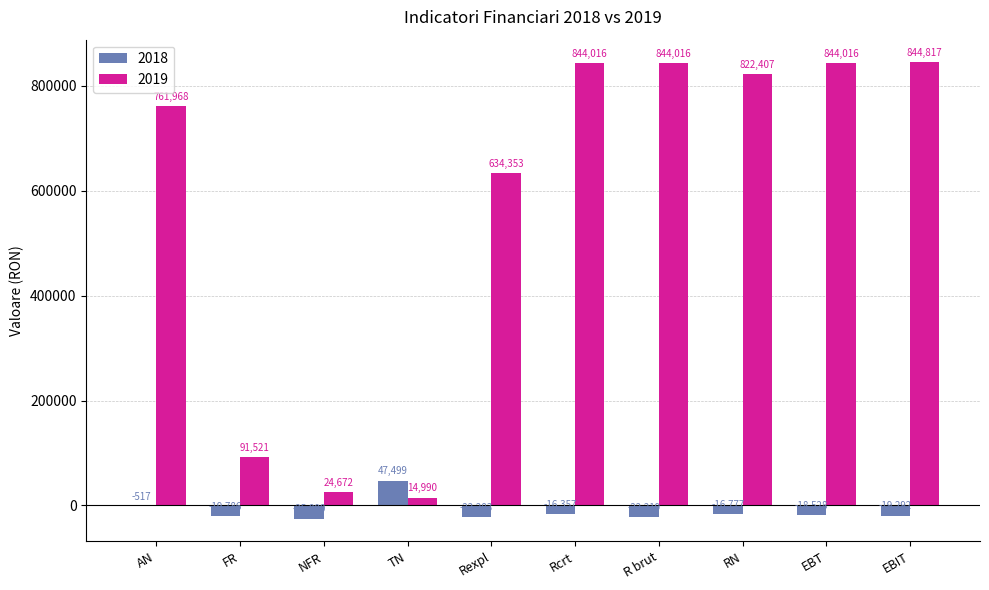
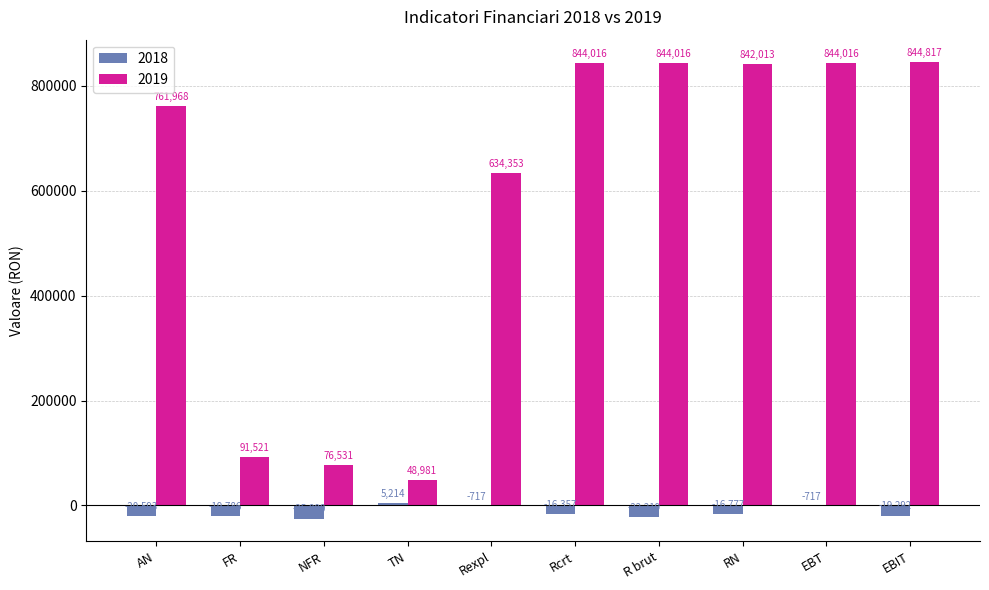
  {
    "2018": {
-     "AN": "0",
+     "AN": "-20000",
      "FR": "-19,786",
-     "TN": "47,499",
-     "Rexpl": "-20000",
+     "TN": "5,214",
+     "Rexpl": "0",
      "Rcrt": "-16,357",
      "RN": "-16,777",
-     "EBT": "-18,528"
+     "EBT": "-717"
    },
    "2019": {
      "FR": "91,521",
-     "NFR": "24,672",
-     "TN": "14,990",
+     "NFR": "76,531",
+     "TN": "48,981",
      "Rexpl": "634,353",
      "Rcrt": "844,016",
      "R brut": "844,016",
-     "RN": "822,407",
+     "RN": "842,013",
      "EBT": "844,016",
      "EBIT": "844,817"
    }
  }
